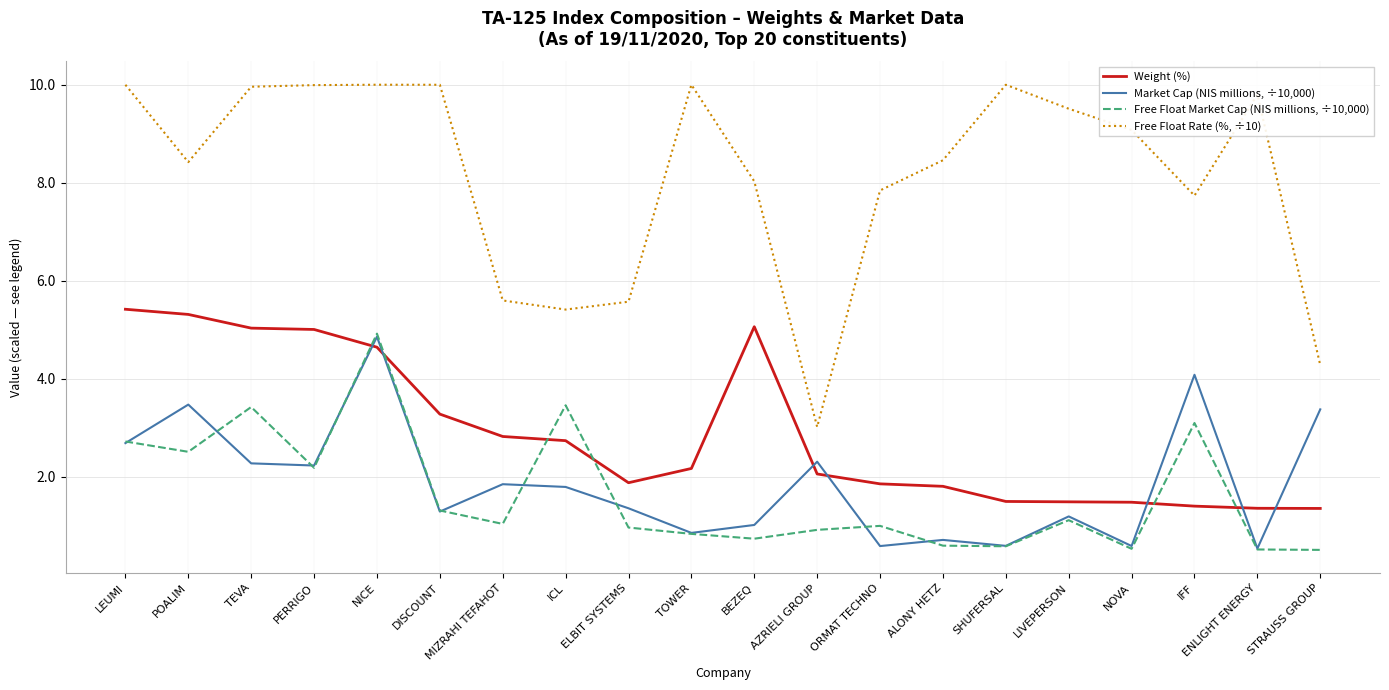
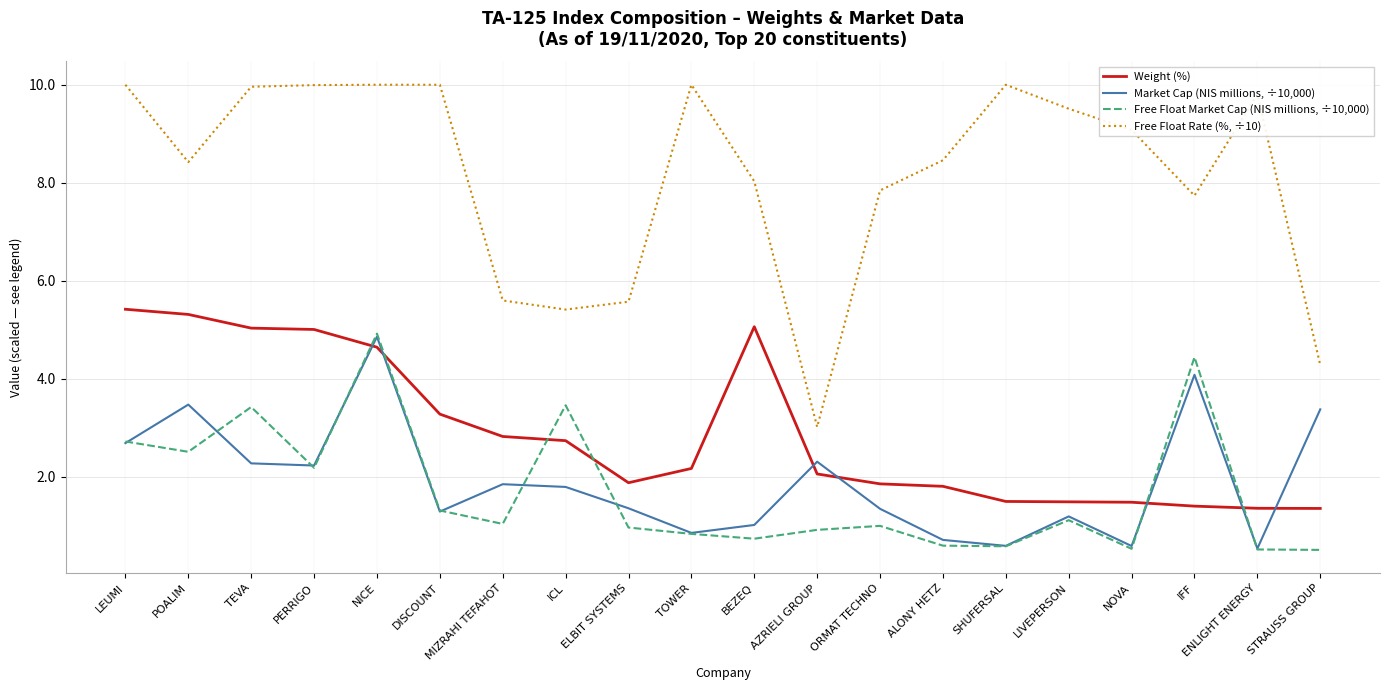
  {
    "Weight (%)": {
      "LEUMI": 5.4,
      "POALIM": 5.3,
      "TEVA": 5.0,
      "PERRIGO": 5.0,
      "NICE": 4.6,
      "DISCOUNT": 3.3,
      "MIZRAHI TEFAHOT": 2.8,
      "ICL": 2.7,
      "ELBIT SYSTEMS": 1.9,
      "TOWER": 2.2,
      "BEZEQ": 5.1,
      "AZRIELI GROUP": 2.1,
      "ORMAT TECHNO": 1.9,
      "ALONY HETZ": 1.8,
      "SHUFERSAL": 1.5,
      "LIVEPERSON": 1.5,
      "NOVA": 1.5,
      "IFF": 1.4,
      "ENLIGHT ENERGY": 1.4,
      "STRAUSS GROUP": 1.3
    },
    "Market Cap (NIS millions, ÷10,000)": {
      "POALIM": 3.5,
      "TEVA": 2.3,
      "NICE": 4.9,
      "MIZRAHI TEFAHOT": 1.8,
      "ICL": 1.8,
      "ELBIT SYSTEMS": 1.4,
      "BEZEQ": 1.0,
      "AZRIELI GROUP": 2.3,
-     "ORMAT TECHNO": 0.6,
+     "ORMAT TECHNO": 1.3,
      "ALONY HETZ": 0.7,
      "LIVEPERSON": 1.2,
      "NOVA": 0.6,
      "IFF": 4.1,
      "STRAUSS GROUP": 3.4
    },
    "Free Float Market Cap (NIS millions, ÷10,000)": {
      "POALIM": 2.5,
      "TEVA": 3.4,
      "NICE": 4.9,
      "MIZRAHI TEFAHOT": 1.0,
      "ICL": 3.5,
      "ELBIT SYSTEMS": 1.0,
      "BEZEQ": 0.7,
      "AZRIELI GROUP": 0.9,
      "ORMAT TECHNO": 1.0,
      "ALONY HETZ": 0.6,
      "LIVEPERSON": 1.1,
      "NOVA": 0.5,
-     "IFF": 3.1,
+     "IFF": 4.4,
      "STRAUSS GROUP": 0.5
    },
    "Free Float Rate (%, ÷10)": {
      "LEUMI": 10.0,
      "POALIM": 8.4,
      "TEVA": 10.0,
      "PERRIGO": 10.0,
      "NICE": 10.0,
      "DISCOUNT": 10.0,
      "MIZRAHI TEFAHOT": 5.6,
      "ICL": 5.4,
      "ELBIT SYSTEMS": 5.6,
      "TOWER": 10.0,
      "BEZEQ": 8.0,
      "AZRIELI GROUP": 3.0,
      "ORMAT TECHNO": 7.8,
      "ALONY HETZ": 8.5,
      "SHUFERSAL": 10.0,
      "LIVEPERSON": 9.5,
      "IFF": 7.7,
      "STRAUSS GROUP": 4.3
    }
  }
